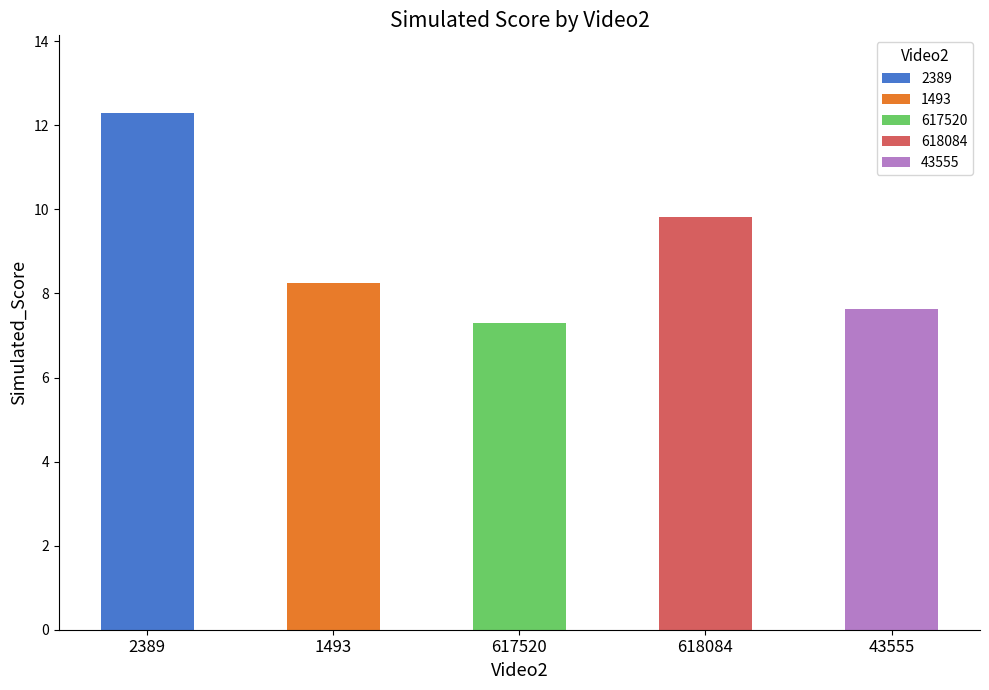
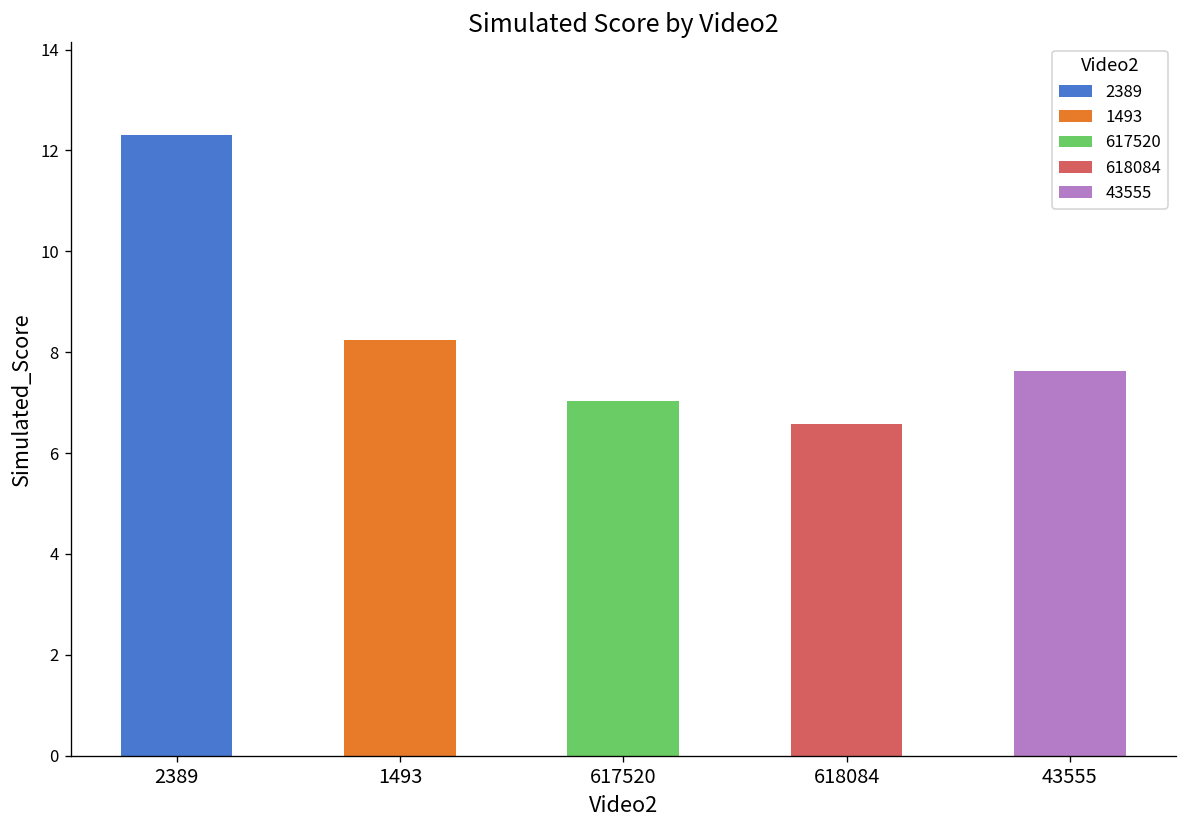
  {
    "2389": 12.3,
    "1493": 8.2,
-   "617520": 7.3,
-   "618084": 9.8,
+   "617520": 7.0,
+   "618084": 6.6,
    "43555": 7.6
  }
